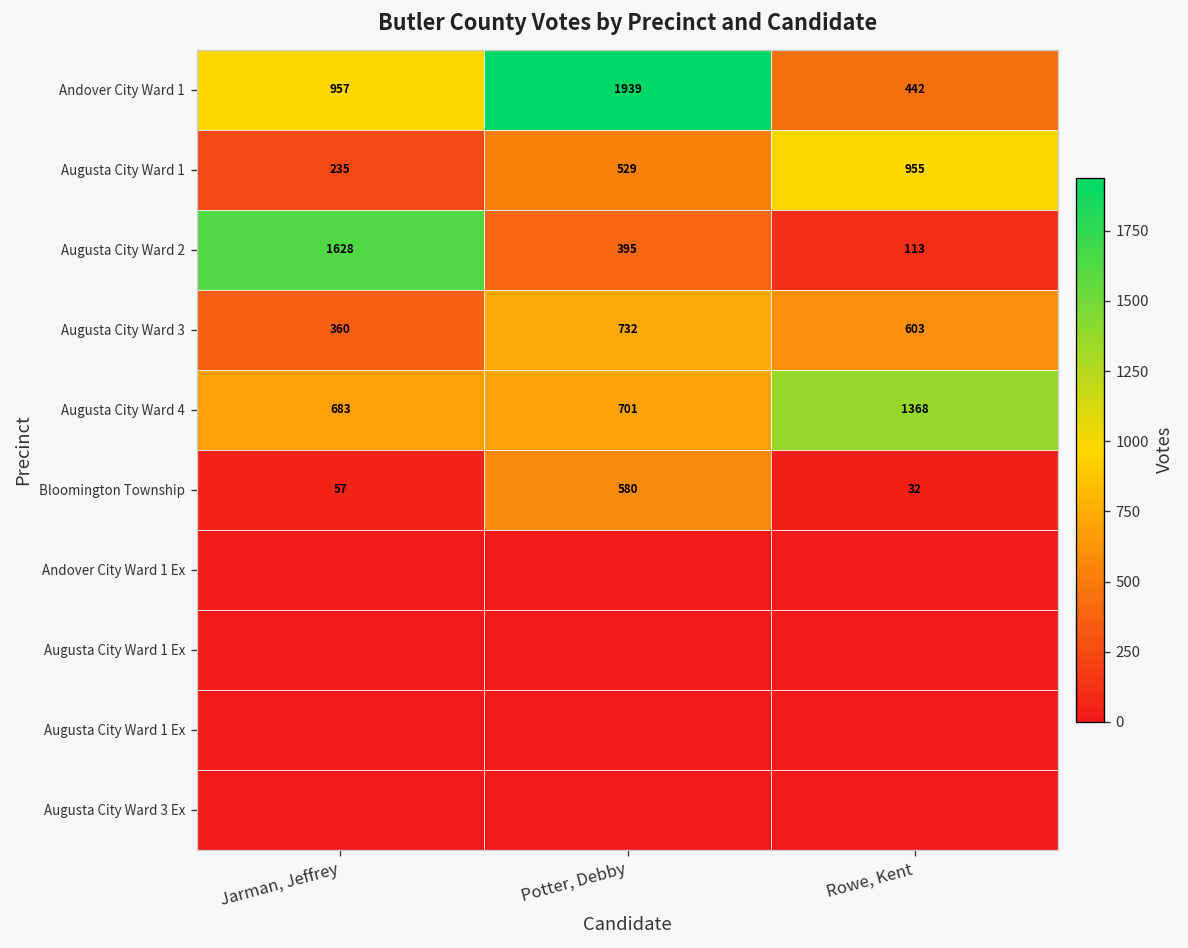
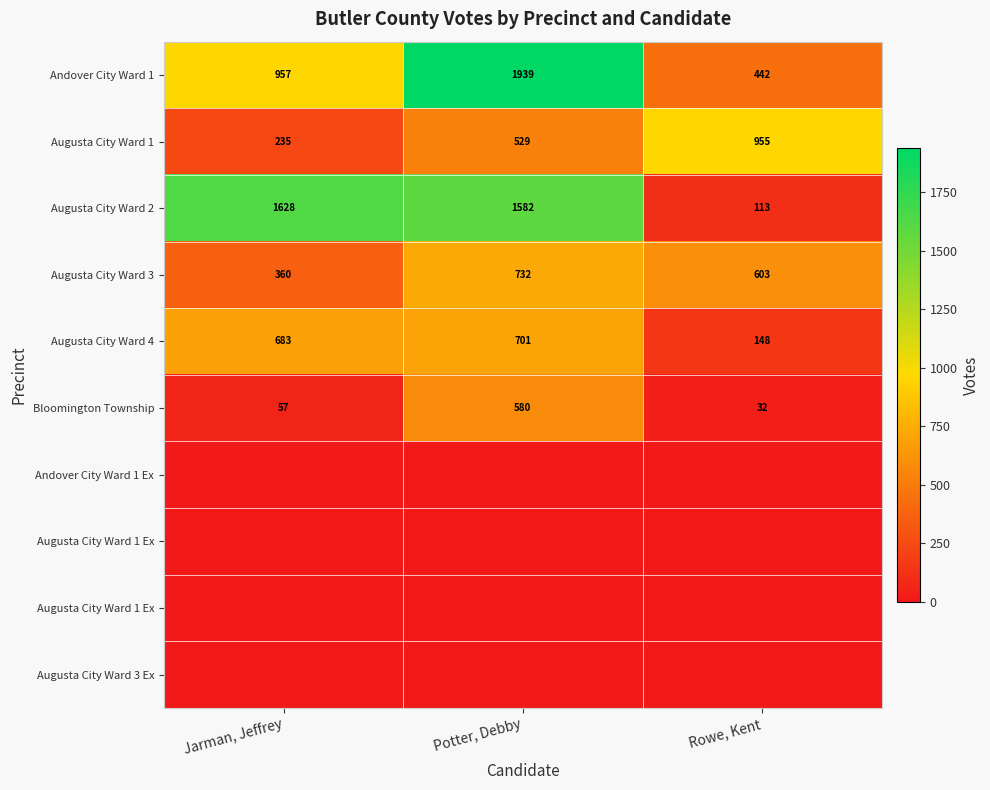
  {
    "Andover City Ward 1": {
      "Jarman, Jeffrey": 957,
      "Potter, Debby": 1939,
      "Rowe, Kent": 442
    },
    "Augusta City Ward 1": {
      "Jarman, Jeffrey": 235,
      "Potter, Debby": 529,
      "Rowe, Kent": 955
    },
    "Augusta City Ward 2": {
      "Jarman, Jeffrey": 1628,
-     "Potter, Debby": 395,
+     "Potter, Debby": 1582,
      "Rowe, Kent": 113
    },
    "Augusta City Ward 3": {
      "Jarman, Jeffrey": 360,
      "Potter, Debby": 732,
      "Rowe, Kent": 603
    },
    "Augusta City Ward 4": {
      "Jarman, Jeffrey": 683,
      "Potter, Debby": 701,
-     "Rowe, Kent": 1368
+     "Rowe, Kent": 148
    },
    "Bloomington Township": {
      "Jarman, Jeffrey": 57,
      "Potter, Debby": 580,
      "Rowe, Kent": 32
    }
  }
